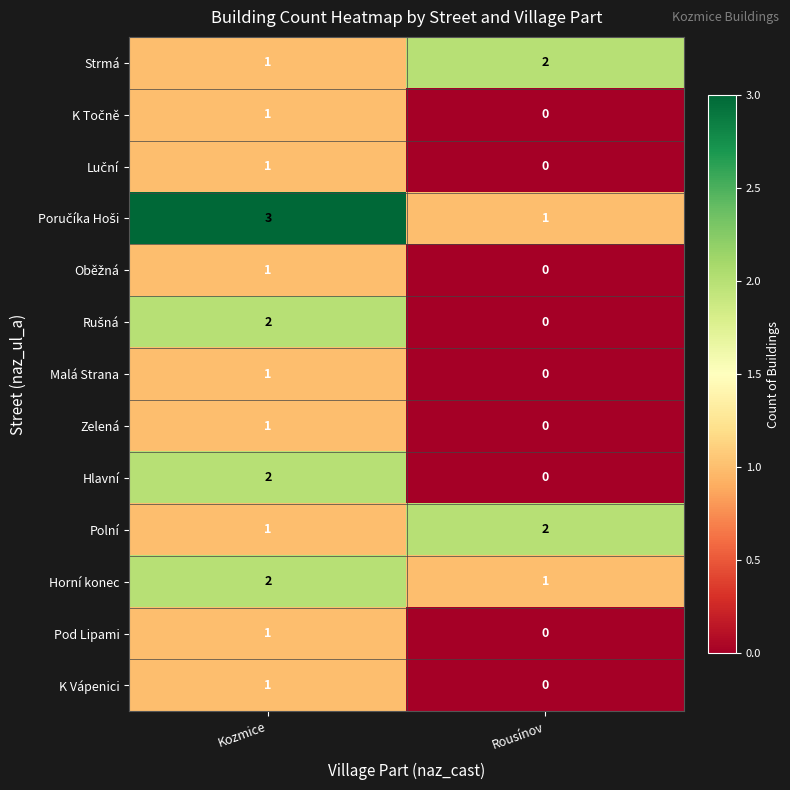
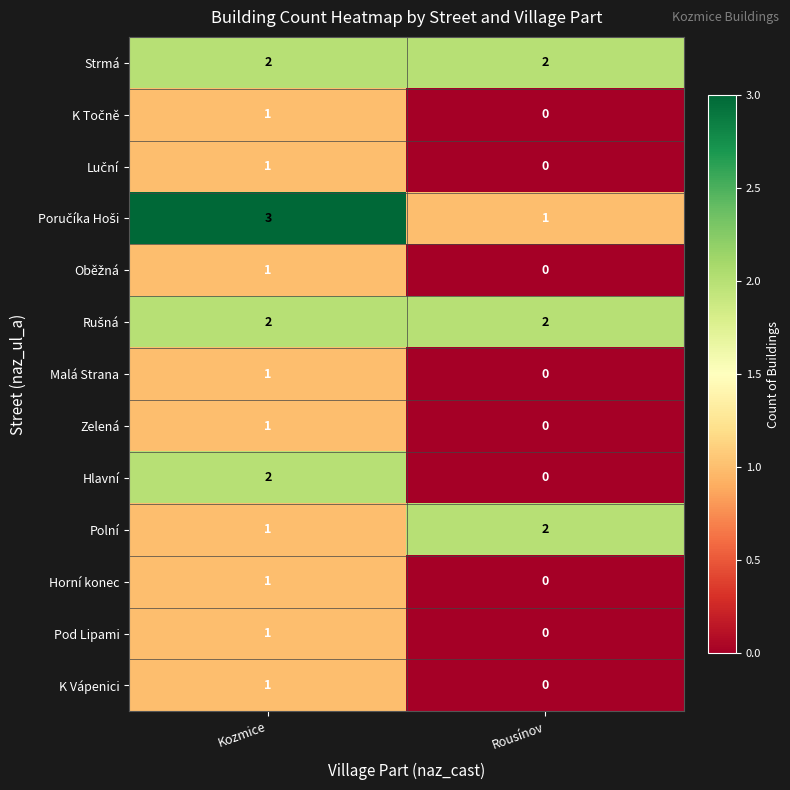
  {
    "Strmá": {
-     "Kozmice": 1,
+     "Kozmice": 2,
      "Rousínov": 2
    },
    "K Točně": {
      "Kozmice": 1,
      "Rousínov": 0
    },
    "Luční": {
      "Kozmice": 1,
      "Rousínov": 0
    },
    "Poručíka Hoši": {
      "Kozmice": 3,
      "Rousínov": 1
    },
    "Oběžná": {
      "Kozmice": 1,
      "Rousínov": 0
    },
    "Rušná": {
      "Kozmice": 2,
-     "Rousínov": 0
+     "Rousínov": 2
    },
    "Malá Strana": {
      "Kozmice": 1,
      "Rousínov": 0
    },
    "Zelená": {
      "Kozmice": 1,
      "Rousínov": 0
    },
    "Hlavní": {
      "Kozmice": 2,
      "Rousínov": 0
    },
    "Polní": {
      "Kozmice": 1,
      "Rousínov": 2
    },
    "Horní konec": {
-     "Kozmice": 2,
-     "Rousínov": 1
+     "Kozmice": 1,
+     "Rousínov": 0
    },
    "Pod Lipami": {
      "Kozmice": 1,
      "Rousínov": 0
    },
    "K Vápenici": {
      "Kozmice": 1,
      "Rousínov": 0
    }
  }
